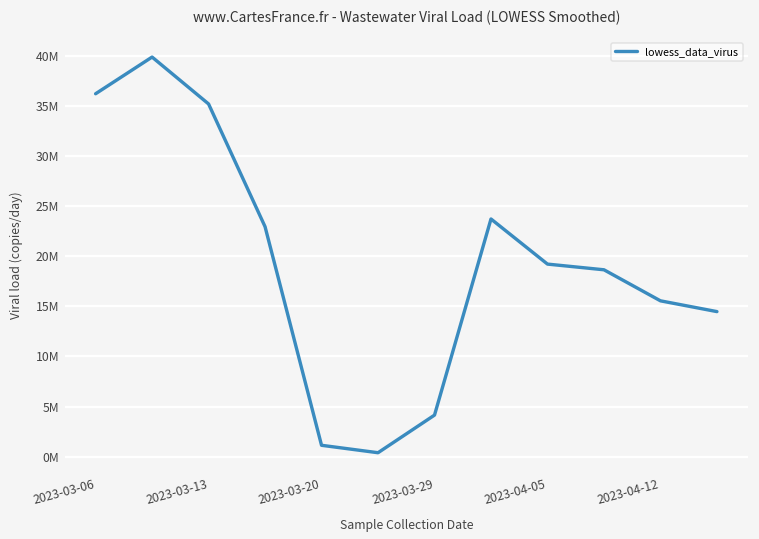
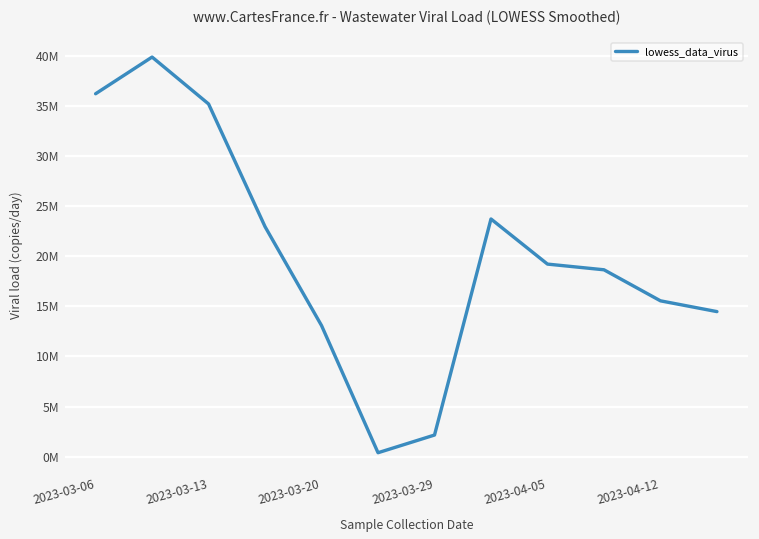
  {
    "2023-03-06": 36000000,
    "2023-03-13": 35000000,
-   "2023-03-20": 1000000,
-   "2023-03-29": 4000000,
+   "2023-03-20": 13000000,
+   "2023-03-29": 2000000,
    "2023-04-05": 19000000,
    "2023-04-12": 16000000
  }
